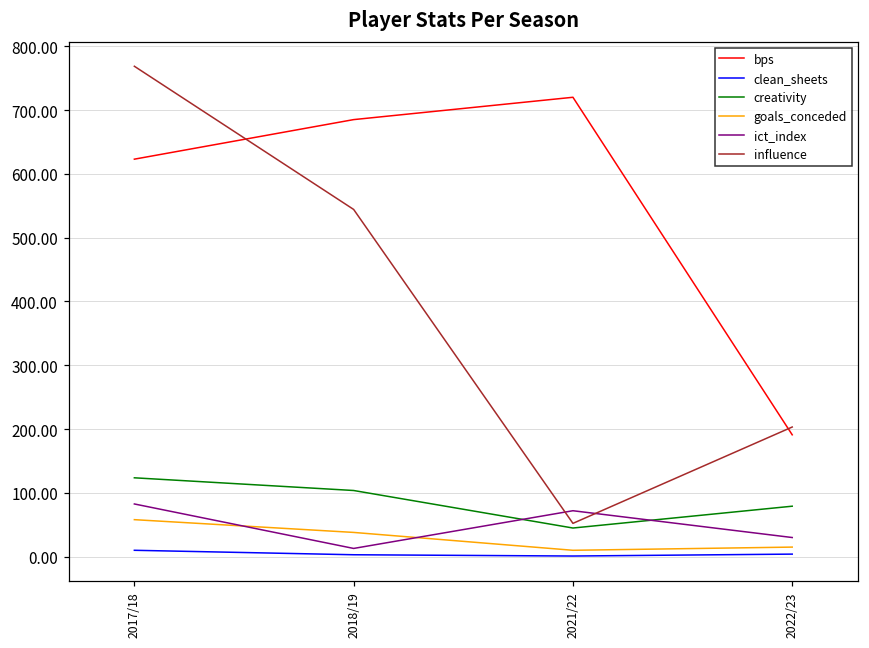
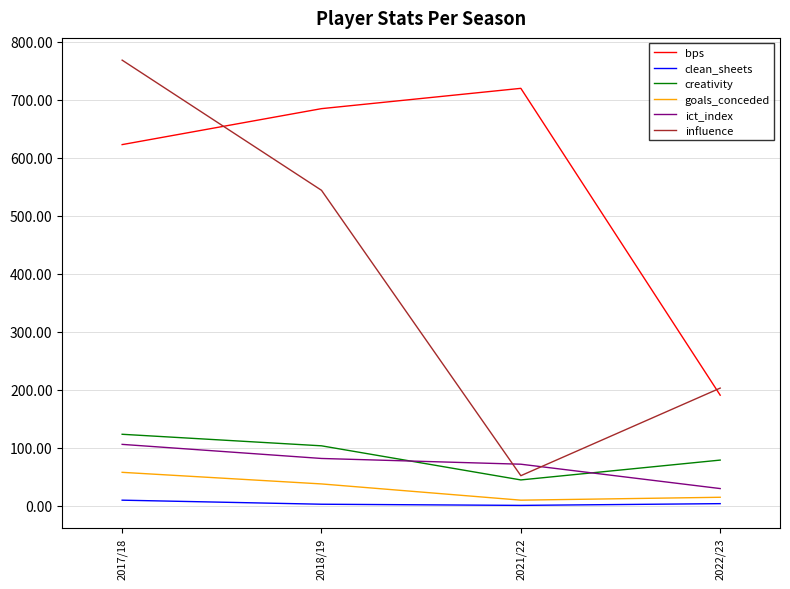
  {
    "bps": {
      "2017/18": 620,
      "2018/19": 690,
      "2021/22": 720,
      "2022/23": 190
    },
    "clean_sheets": {
      "2017/18": 10,
      "2018/19": 0,
      "2021/22": 0,
      "2022/23": 0
    },
    "creativity": {
      "2017/18": 120,
      "2018/19": 100,
      "2021/22": 40,
      "2022/23": 80
    },
    "goals_conceded": {
      "2017/18": 60,
      "2018/19": 40,
      "2021/22": 10,
      "2022/23": 20
    },
    "ict_index": {
-     "2017/18": 80,
-     "2018/19": 10,
+     "2017/18": 110,
+     "2018/19": 80,
      "2021/22": 70,
      "2022/23": 30
    },
    "influence": {
      "2017/18": 770,
      "2018/19": 540,
      "2021/22": 50,
      "2022/23": 200
    }
  }
